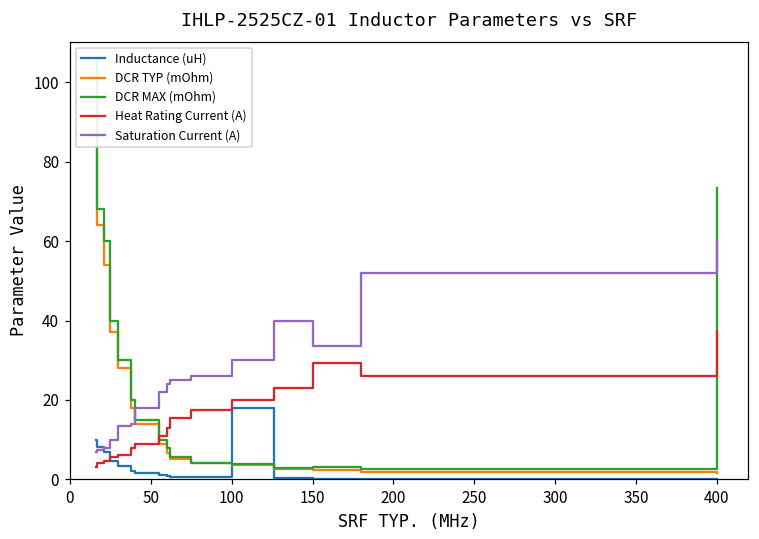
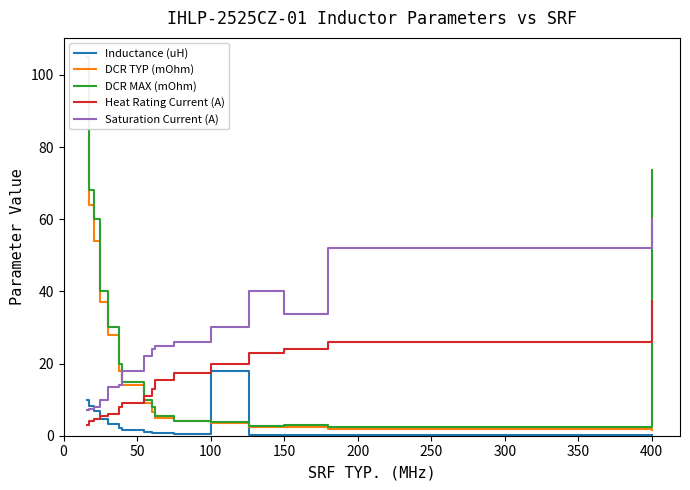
  {
    "Inductance (uH)": {
      "100": 18,
      "150": 0,
      "400": 0
    },
    "DCR TYP (mOhm)": {
      "400": 2
    },
    "DCR MAX (mOhm)": {
      "400": 74
    },
    "Heat Rating Current (A)": {
      "100": 20,
-     "150": 29,
+     "150": 24,
      "400": 37
    },
    "Saturation Current (A)": {
      "100": 30,
      "150": 34,
      "400": 60
    }
  }
